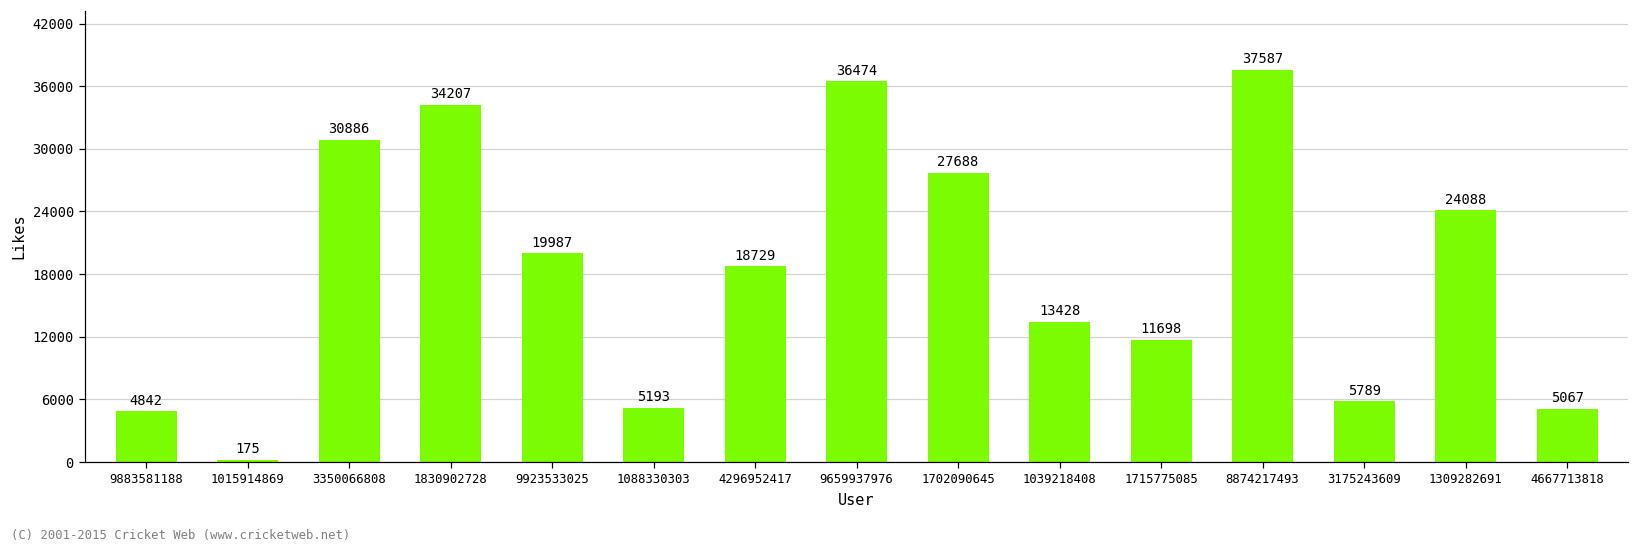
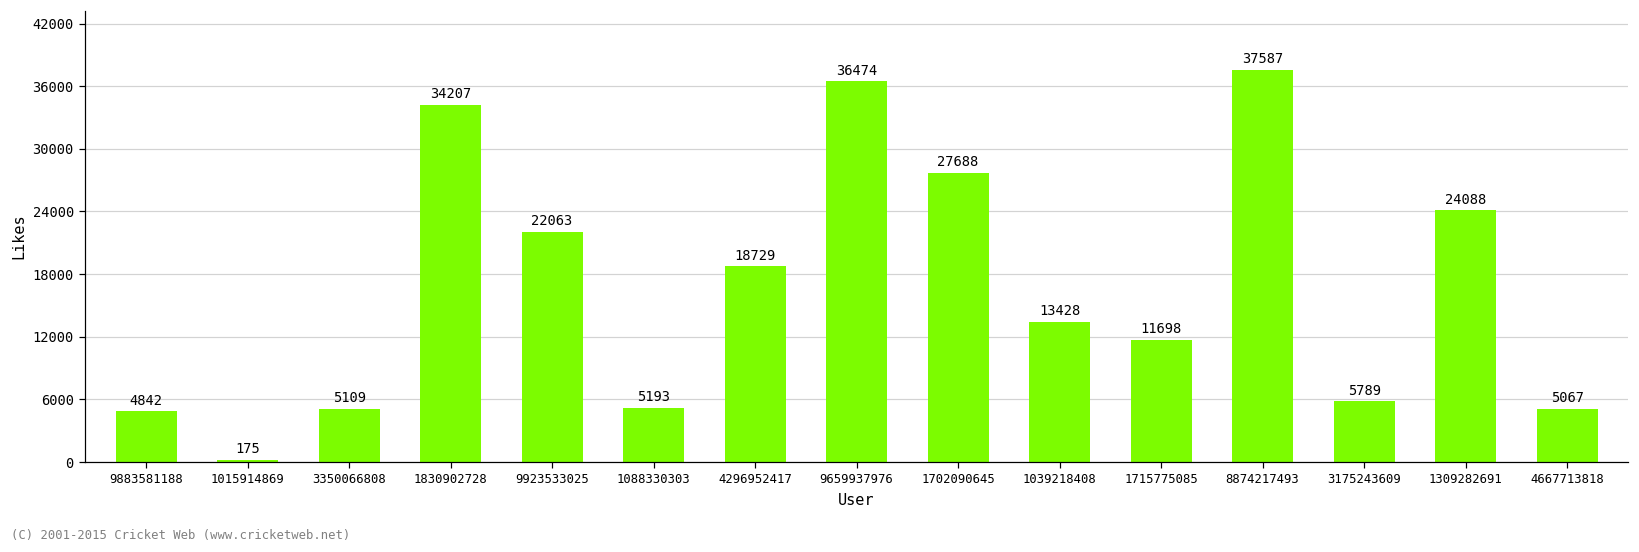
  {
    "9883581188": 4842,
    "1015914869": 175,
-   "3350066808": 30886,
+   "3350066808": 5109,
    "1830902728": 34207,
-   "9923533025": 19987,
+   "9923533025": 22063,
    "1088330303": 5193,
    "4296952417": 18729,
    "9659937976": 36474,
    "1702090645": 27688,
    "1039218408": 13428,
    "1715775085": 11698,
    "8874217493": 37587,
    "3175243609": 5789,
    "1309282691": 24088,
    "4667713818": 5067
  }
